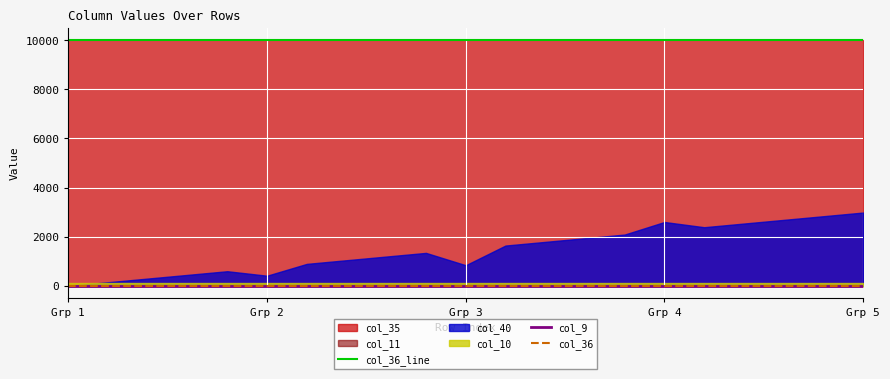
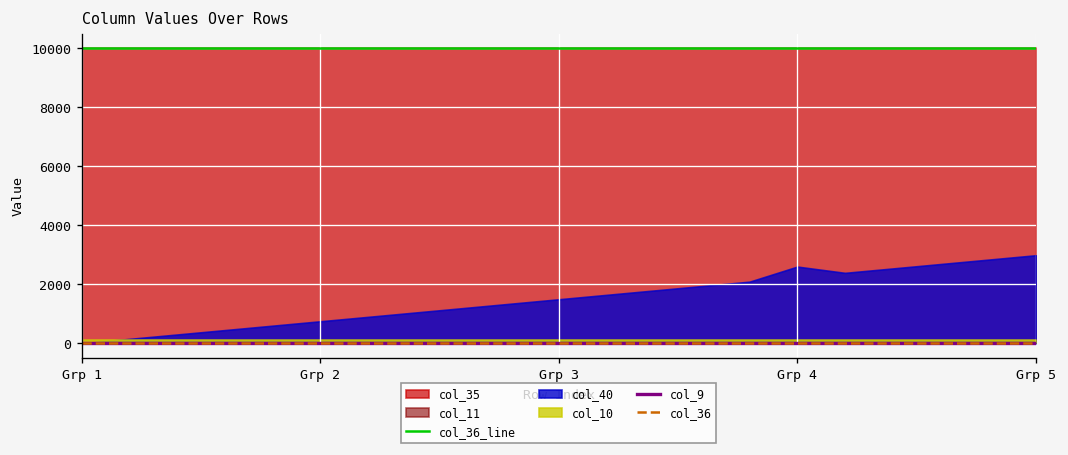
  {
    "col_35": {
      "Grp 1": 10000,
      "Grp 2": 10000,
      "Grp 3": 10000,
      "Grp 4": 10000,
      "Grp 5": 10000
    },
    "col_11": {
      "Grp 2": 0,
      "Grp 3": 0,
      "Grp 4": 0,
      "Grp 5": 0
    },
    "col_40": {
-     "Grp 2": 400,
-     "Grp 3": 800,
+     "Grp 2": 700,
+     "Grp 3": 1500,
      "Grp 4": 2600,
      "Grp 5": 3000
    },
    "col_10": {
      "Grp 1": 100,
      "Grp 2": 100,
      "Grp 3": 100,
      "Grp 4": 100,
      "Grp 5": 100
    }
  }
